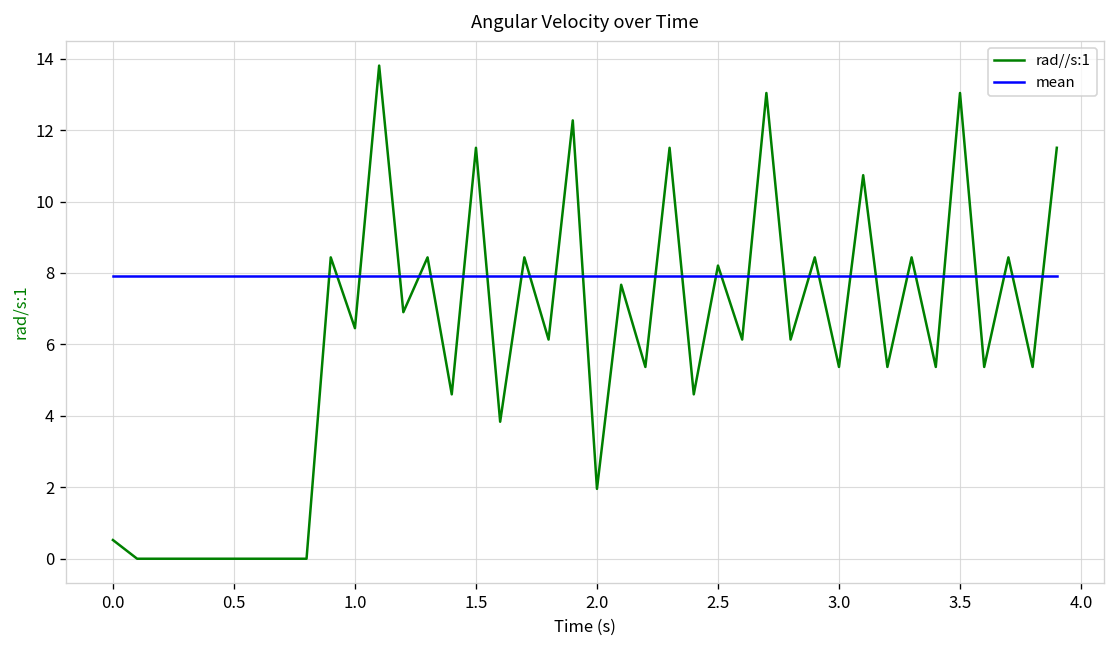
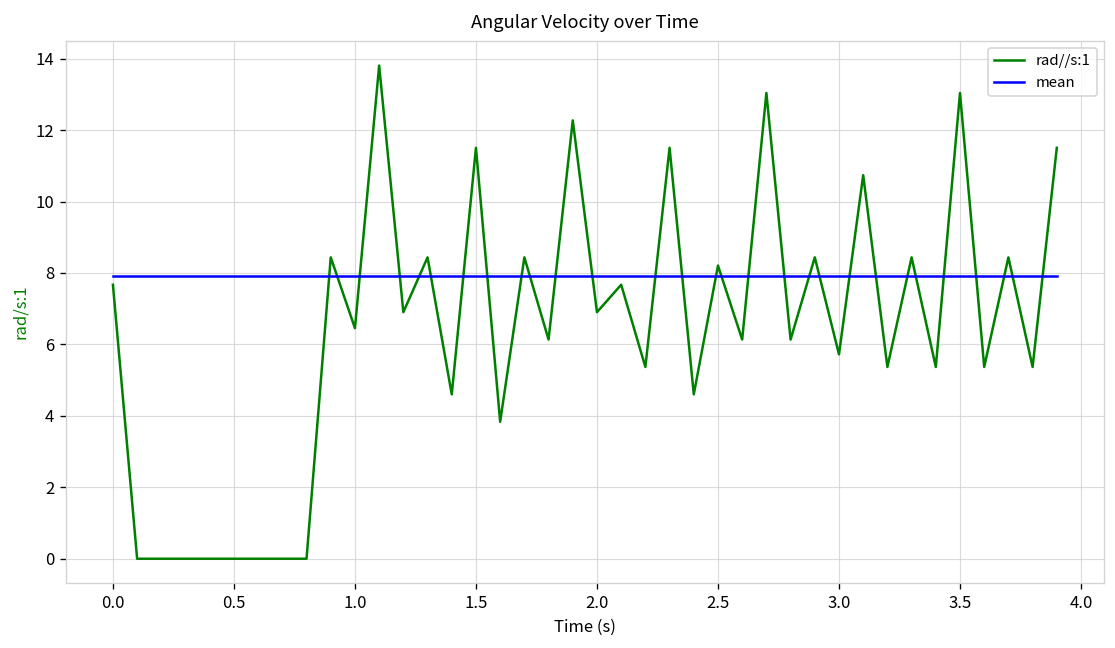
  {
    "rad//s:1": {
-     "0.0": 0.5,
+     "0.0": 7.7,
      "0.5": 0.0,
      "1.0": 6.5,
      "1.5": 11.5,
-     "2.0": 2.0,
+     "2.0": 6.9,
      "2.5": 8.2,
-     "3.0": 5.4,
+     "3.0": 5.7,
      "3.5": 13.0
    },
    "mean": {
      "0.0": 7.9,
      "0.5": 7.9,
      "1.0": 7.9,
      "1.5": 7.9,
      "2.0": 7.9,
      "2.5": 7.9,
      "3.0": 7.9,
      "3.5": 7.9
    }
  }
